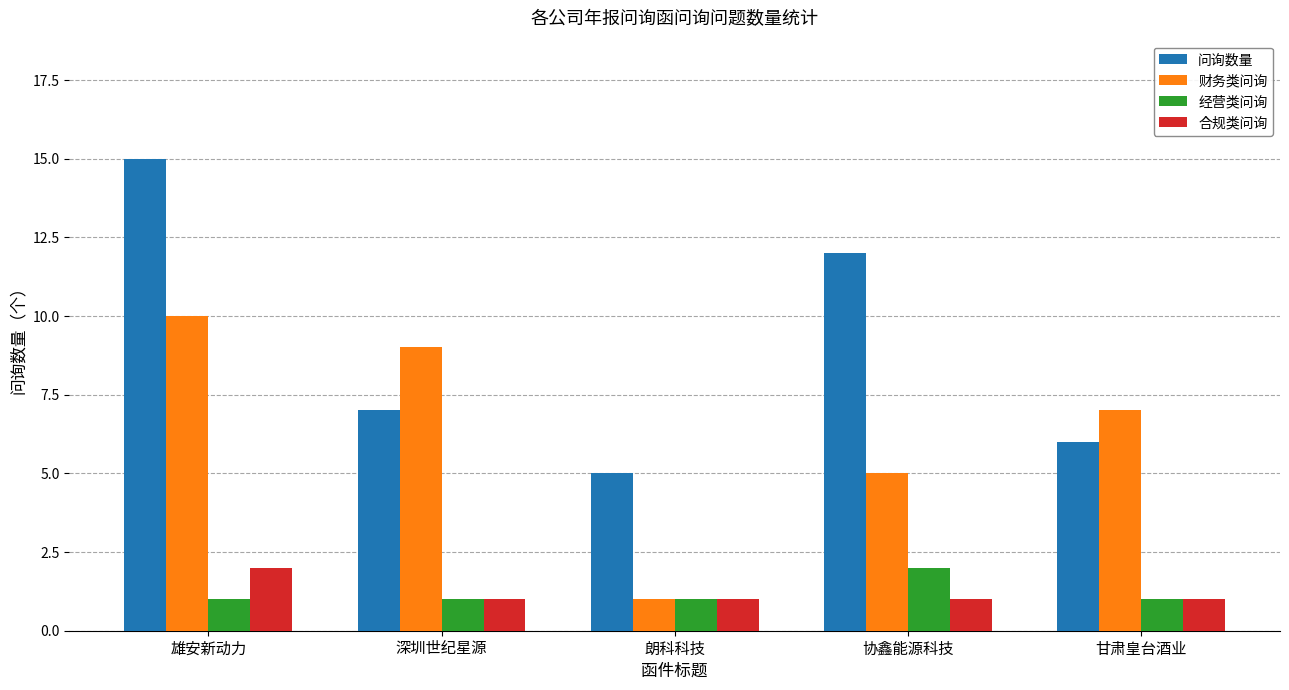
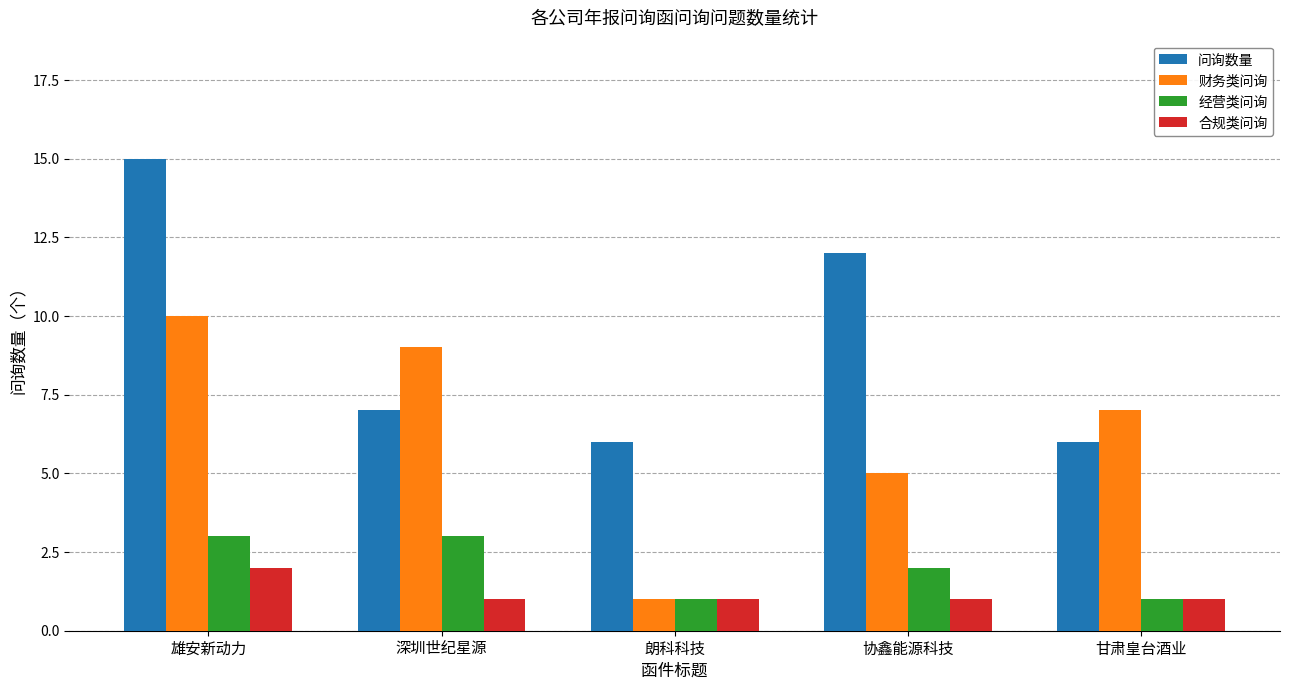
  {
    "问询数量": {
      "雄安新动力": 15,
      "深圳世纪星源": 7,
-     "朗科科技": 5,
+     "朗科科技": 6,
      "协鑫能源科技": 12,
      "甘肃皇台酒业": 6
    },
    "财务类问询": {
      "雄安新动力": 10,
      "深圳世纪星源": 9,
      "朗科科技": 1,
      "协鑫能源科技": 5,
      "甘肃皇台酒业": 7
    },
    "经营类问询": {
-     "雄安新动力": 1,
-     "深圳世纪星源": 1,
+     "雄安新动力": 3,
+     "深圳世纪星源": 3,
      "朗科科技": 1,
      "协鑫能源科技": 2,
      "甘肃皇台酒业": 1
    },
    "合规类问询": {
      "雄安新动力": 2,
      "深圳世纪星源": 1,
      "朗科科技": 1,
      "协鑫能源科技": 1,
      "甘肃皇台酒业": 1
    }
  }
